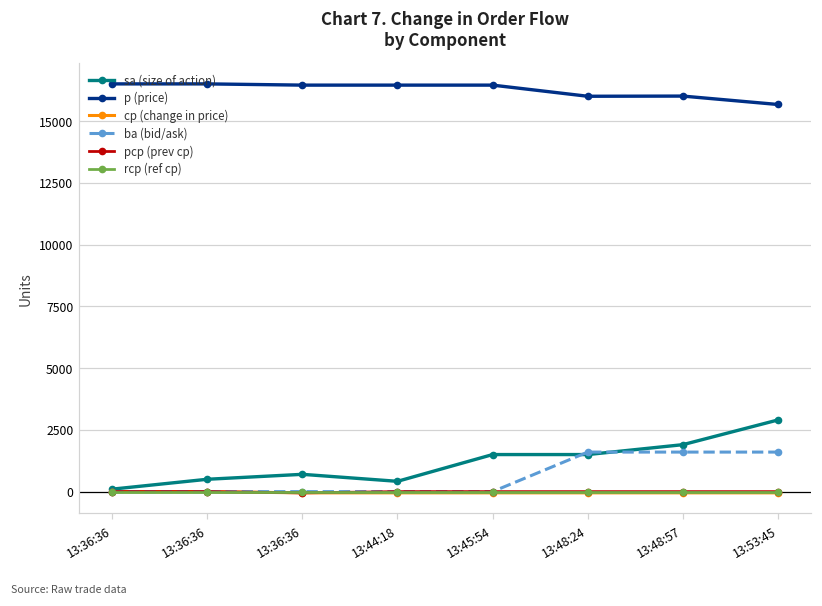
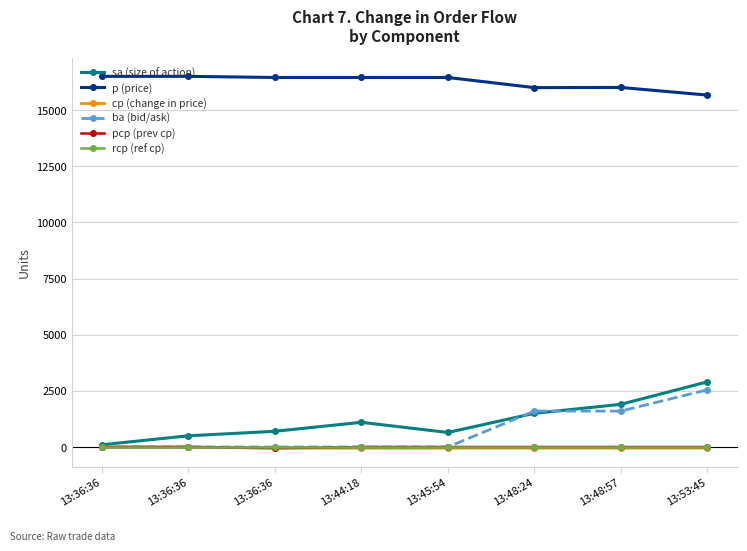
  {
    "sa (size of action)": {
-     "13:44:18": 400,
-     "13:45:54": 1500,
+     "13:44:18": 1100,
+     "13:45:54": 600,
      "13:48:57": 1900,
      "13:53:45": 2900
    },
    "p (price)": {
      "13:44:18": 16500,
      "13:45:54": 16500,
      "13:48:24": 16000,
      "13:48:57": 16000,
      "13:53:45": 15700
    },
    "ba (bid/ask)": {
      "13:48:57": 1600,
-     "13:53:45": 1600
+     "13:53:45": 2500
    }
  }
